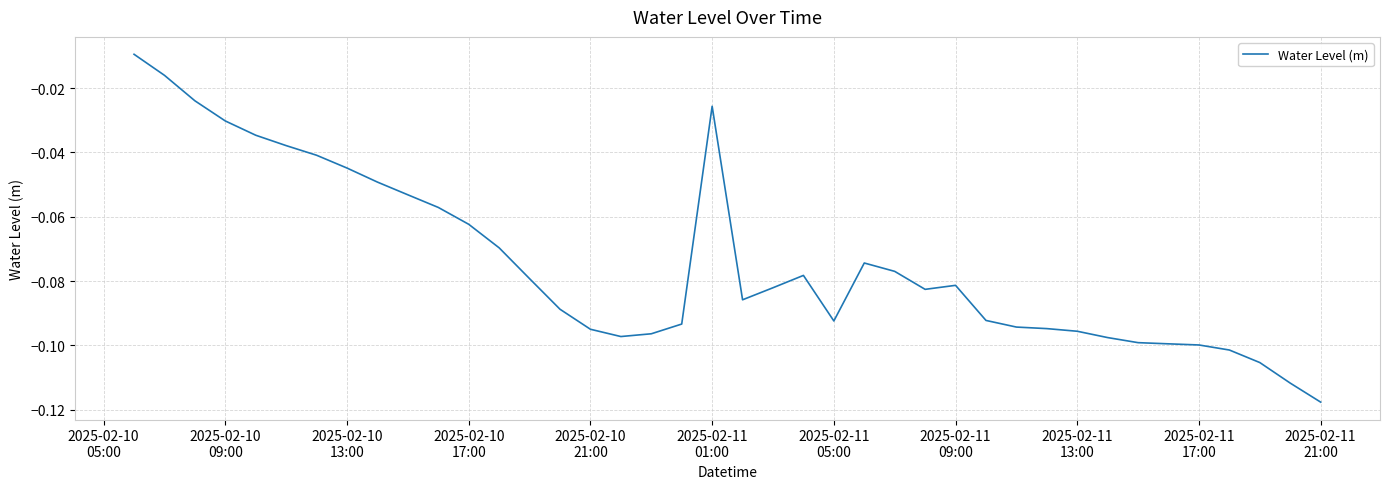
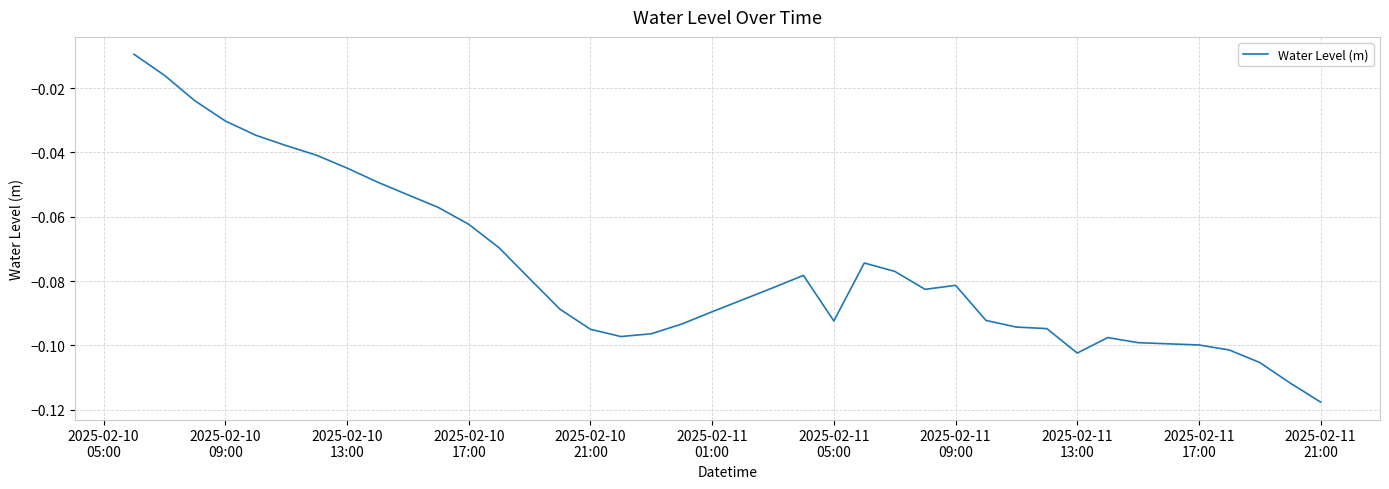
  {
    "2025-02-10 09:00": -0.030,
    "2025-02-10 13:00": -0.045,
    "2025-02-10 17:00": -0.062,
    "2025-02-10 21:00": -0.095,
-   "2025-02-11 01:00": -0.026,
+   "2025-02-11 01:00": -0.090,
    "2025-02-11 05:00": -0.092,
    "2025-02-11 09:00": -0.081,
-   "2025-02-11 13:00": -0.096,
+   "2025-02-11 13:00": -0.102,
    "2025-02-11 17:00": -0.100,
    "2025-02-11 21:00": -0.118
  }
